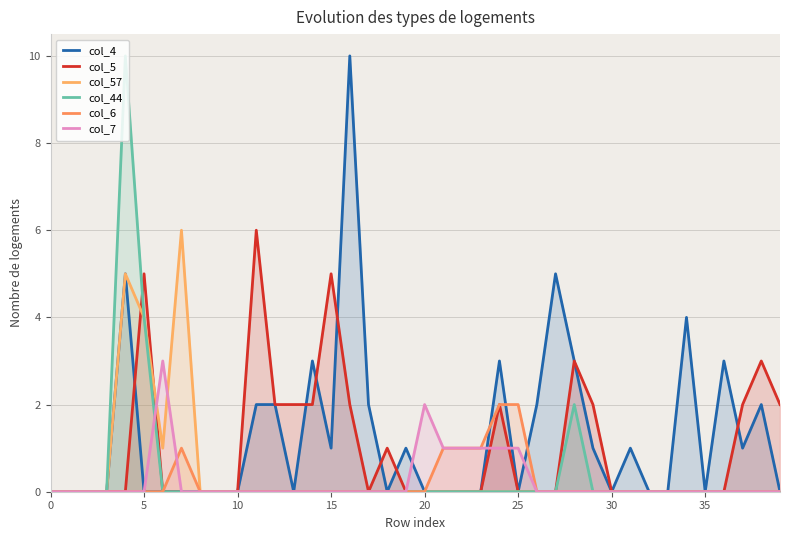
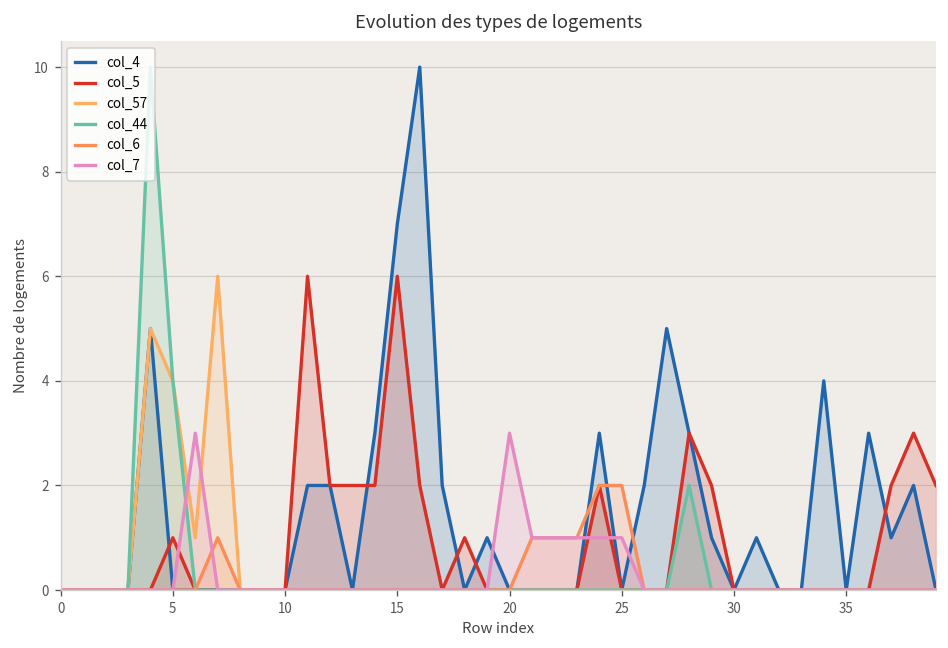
  {
    "col_4": {
-     "15": 1
+     "15": 7
    },
    "col_5": {
-     "5": 5,
-     "15": 5
+     "5": 1,
+     "15": 6
    },
    "col_7": {
-     "20": 2,
+     "20": 3,
      "25": 1
    }
  }
